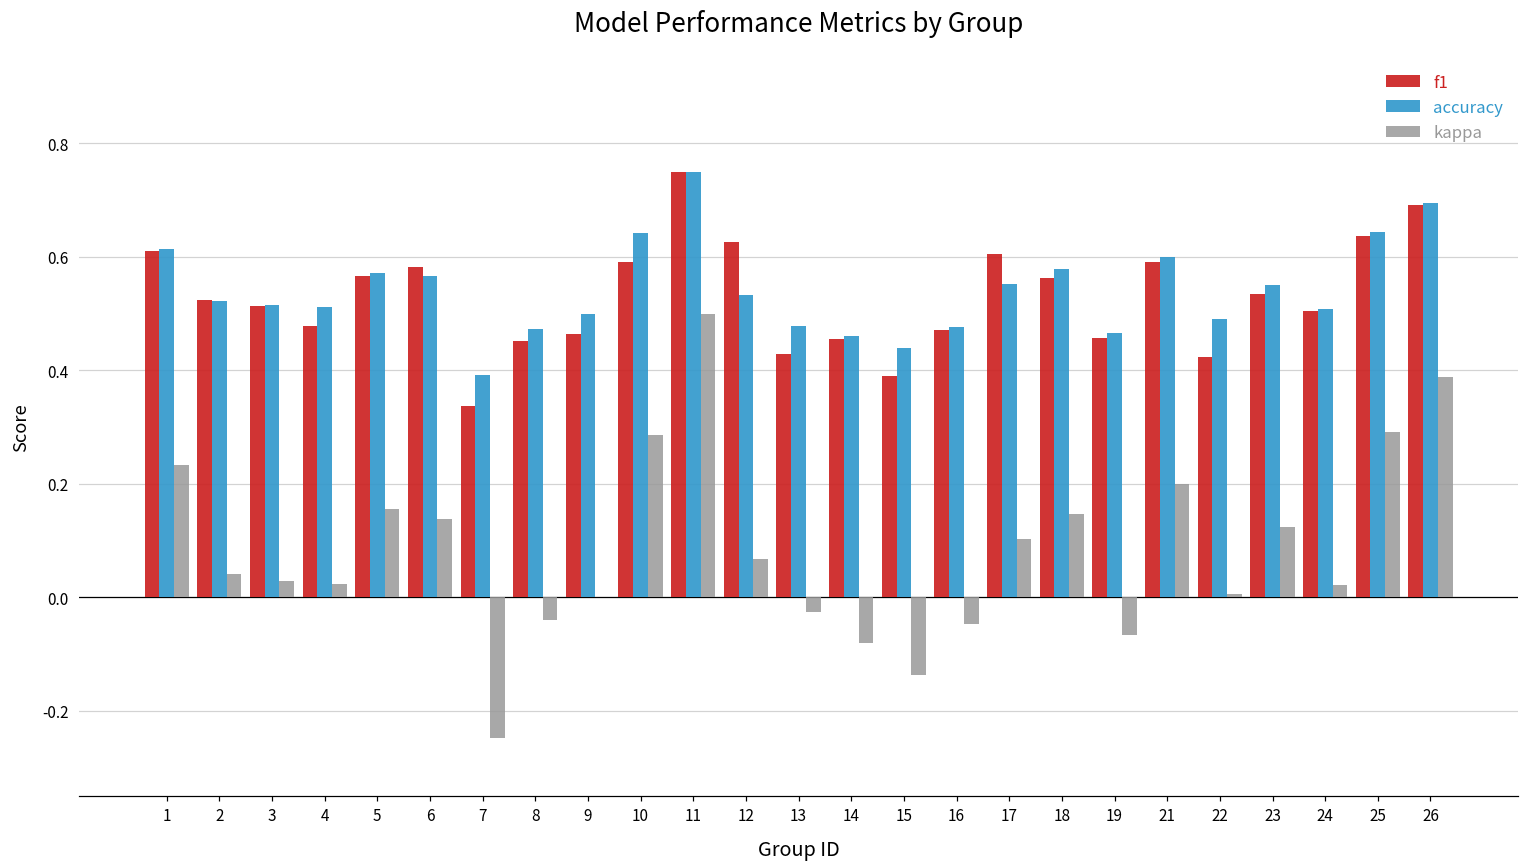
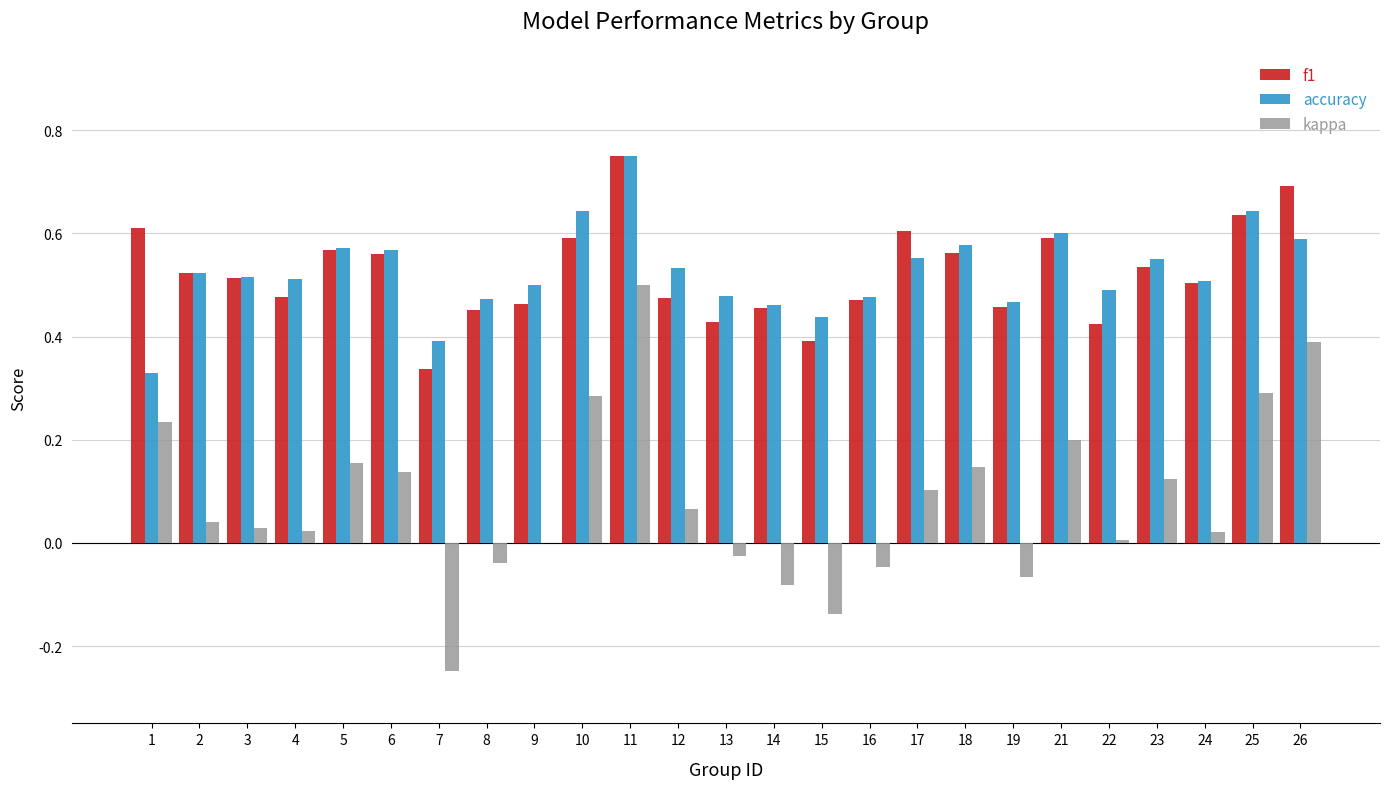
  {
    "f1": {
      "1": 0.61,
      "2": 0.52,
      "3": 0.51,
      "4": 0.48,
      "5": 0.57,
-     "6": 0.58,
+     "6": 0.56,
      "7": 0.34,
      "8": 0.45,
      "9": 0.46,
      "10": 0.59,
      "11": 0.75,
-     "12": 0.63,
+     "12": 0.48,
      "13": 0.43,
      "14": 0.46,
      "15": 0.39,
      "16": 0.47,
      "17": 0.61,
      "18": 0.56,
      "19": 0.46,
      "21": 0.59,
      "22": 0.42,
      "23": 0.53,
      "24": 0.50,
      "25": 0.64,
      "26": 0.69
    },
    "accuracy": {
-     "1": 0.61,
+     "1": 0.33,
      "2": 0.52,
      "3": 0.51,
      "4": 0.51,
      "5": 0.57,
      "6": 0.57,
      "7": 0.39,
      "8": 0.47,
      "9": 0.50,
      "10": 0.64,
      "11": 0.75,
      "12": 0.53,
      "13": 0.48,
      "14": 0.46,
      "15": 0.44,
      "16": 0.48,
      "17": 0.55,
      "18": 0.58,
      "19": 0.47,
      "21": 0.60,
      "22": 0.49,
      "23": 0.55,
      "24": 0.51,
      "25": 0.64,
-     "26": 0.69
+     "26": 0.59
    },
    "kappa": {
      "1": 0.23,
      "2": 0.04,
      "3": 0.03,
      "4": 0.02,
      "5": 0.16,
      "6": 0.14,
      "7": -0.25,
      "8": -0.04,
      "9": 0.00,
      "10": 0.29,
      "11": 0.50,
      "12": 0.07,
      "13": -0.03,
      "14": -0.08,
      "15": -0.14,
      "16": -0.05,
      "17": 0.10,
      "18": 0.15,
      "19": -0.07,
      "21": 0.20,
      "22": 0.01,
      "23": 0.12,
      "24": 0.02,
      "25": 0.29,
      "26": 0.39
    }
  }
